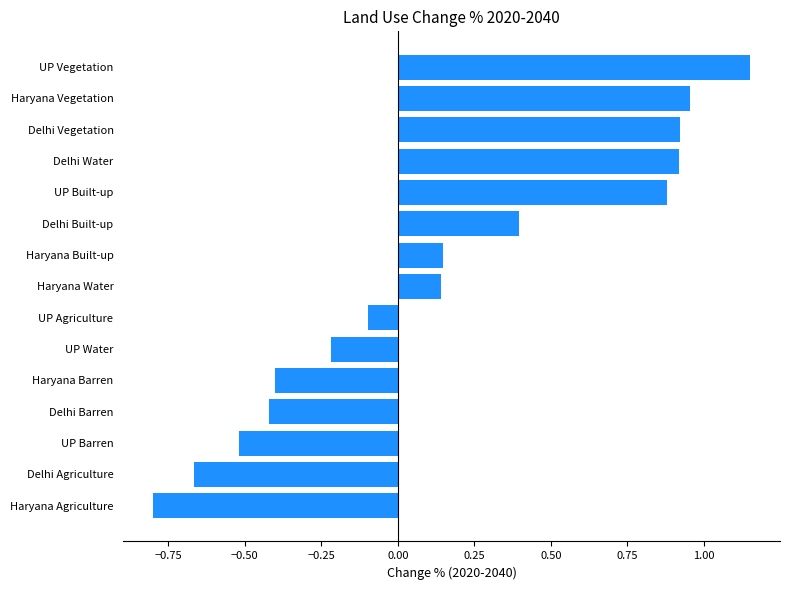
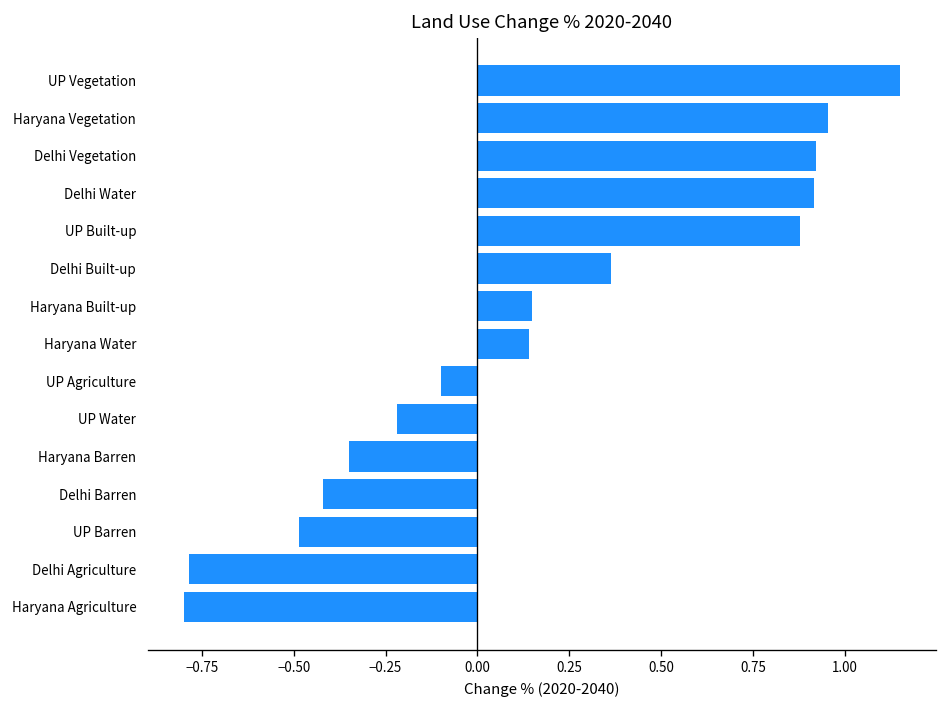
  {
    "UP Vegetation": 1.15,
    "Haryana Vegetation": 0.95,
    "Delhi Vegetation": 0.92,
    "Delhi Water": 0.92,
    "UP Built-up": 0.88,
-   "Delhi Built-up": 0.40,
+   "Delhi Built-up": 0.36,
    "Haryana Built-up": 0.15,
    "Haryana Water": 0.14,
    "UP Agriculture": -0.10,
    "UP Water": -0.22,
-   "Haryana Barren": -0.40,
+   "Haryana Barren": -0.35,
    "Delhi Barren": -0.42,
-   "UP Barren": -0.52,
-   "Delhi Agriculture": -0.67,
+   "UP Barren": -0.49,
+   "Delhi Agriculture": -0.78,
    "Haryana Agriculture": -0.80
  }
